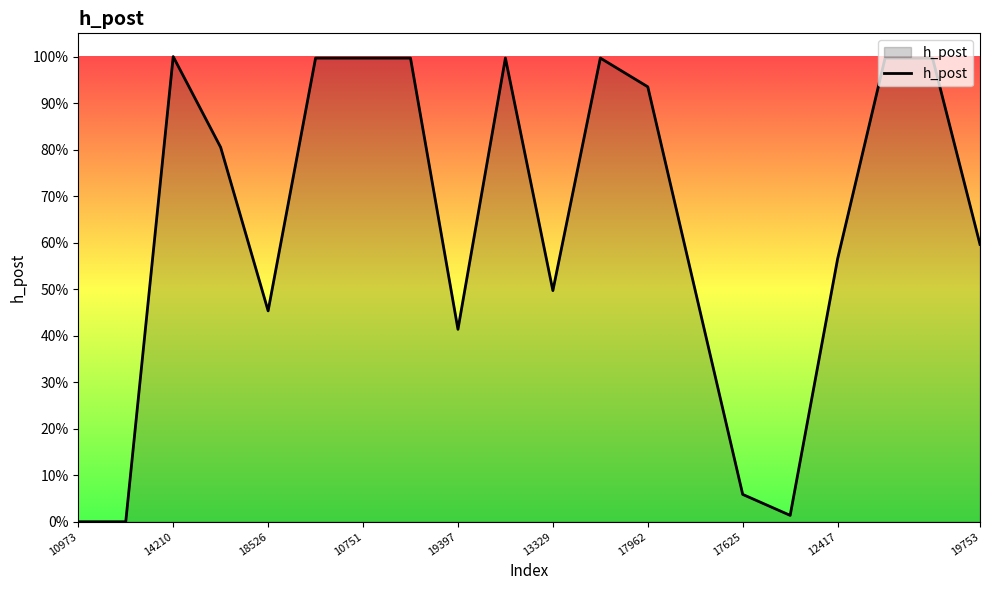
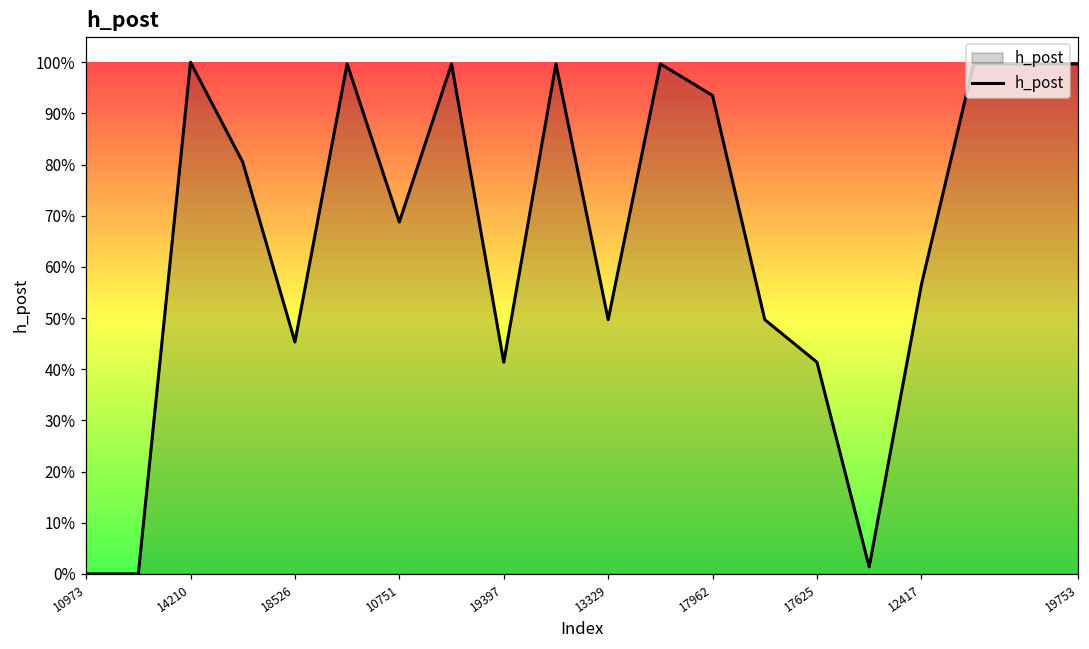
  {
    "10973": "0%",
    "14210": "100%",
    "18526": "45%",
-   "10751": "100%",
+   "10751": "69%",
    "19397": "41%",
    "13329": "50%",
    "17962": "94%",
-   "17625": "6%",
+   "17625": "41%",
    "12417": "57%",
-   "19753": "60%"
+   "19753": "100%"
  }
